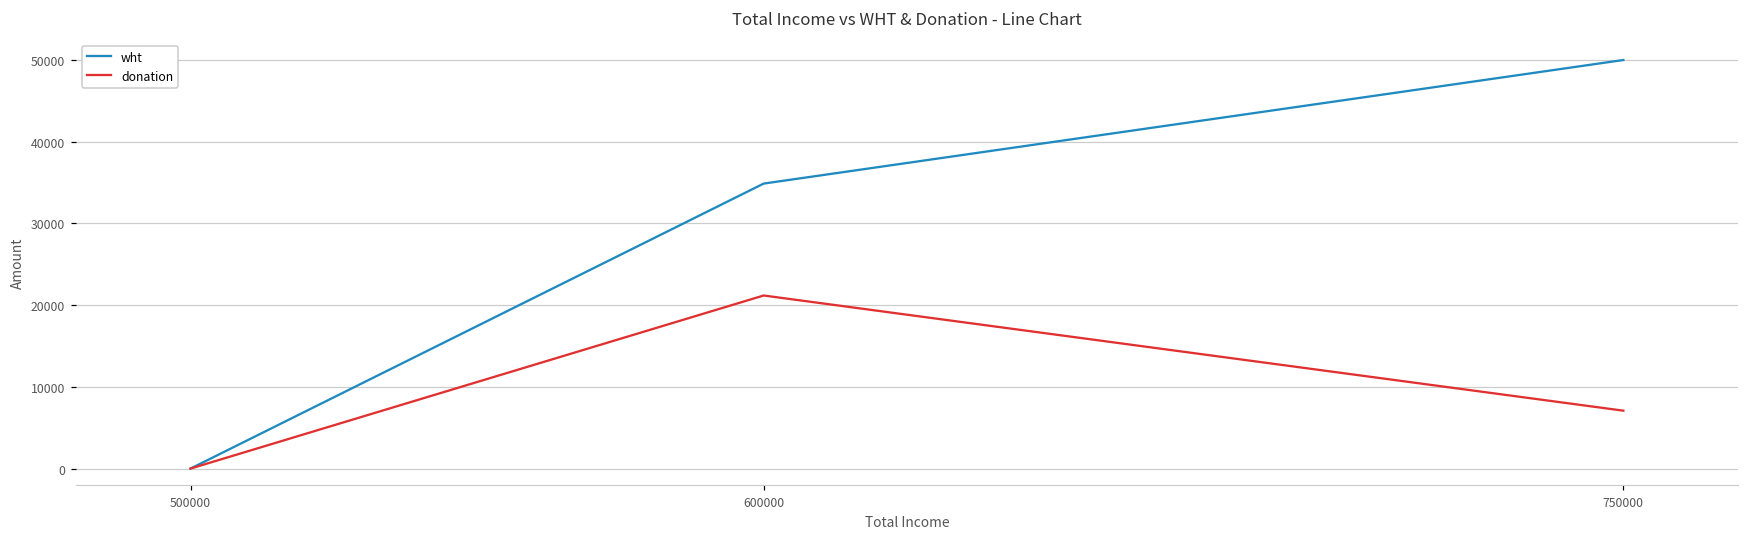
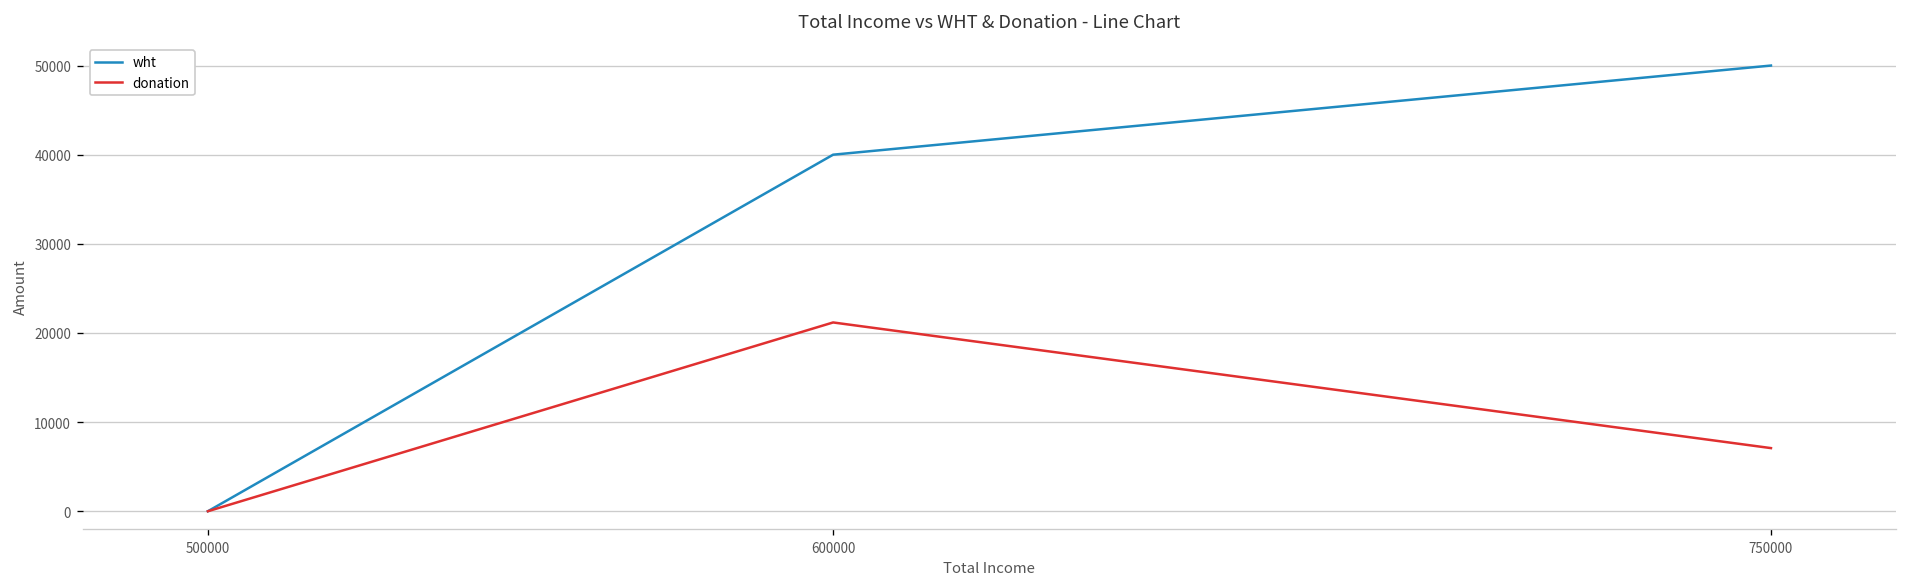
  {
    "wht": {
-     "600000": 35000,
+     "600000": 40000,
      "750000": 50000
    },
    "donation": {
      "600000": 21000,
      "750000": 7000
    }
  }
